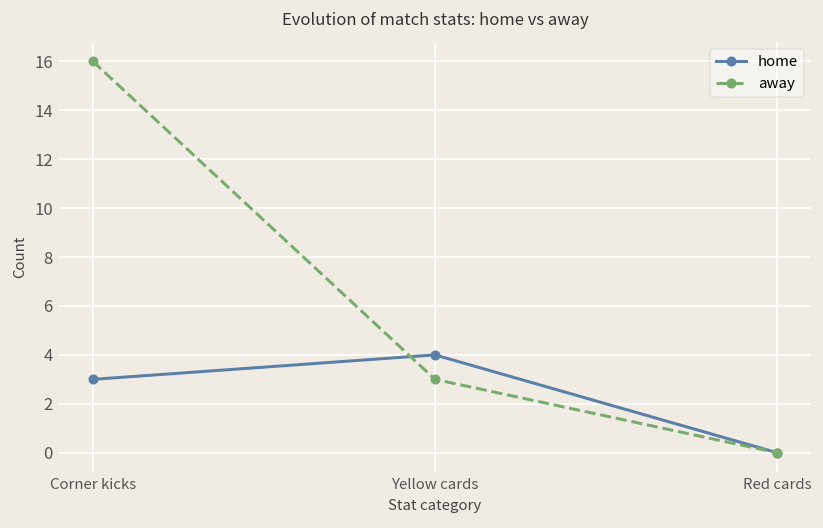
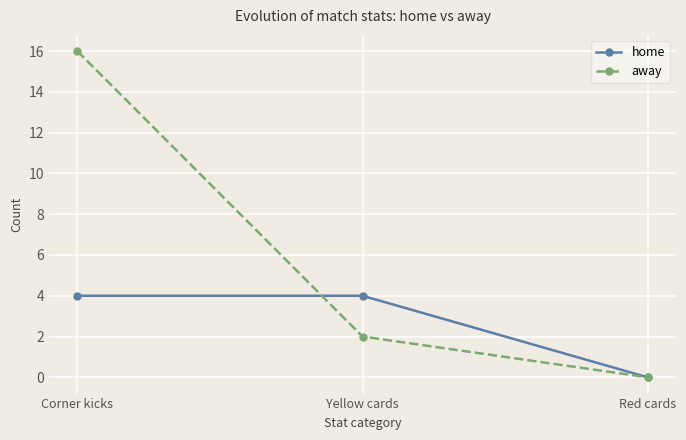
  {
    "home": {
-     "Corner kicks": 3,
+     "Corner kicks": 4,
      "Yellow cards": 4
    },
    "away": {
      "Corner kicks": 16,
-     "Yellow cards": 3
+     "Yellow cards": 2
    }
  }
